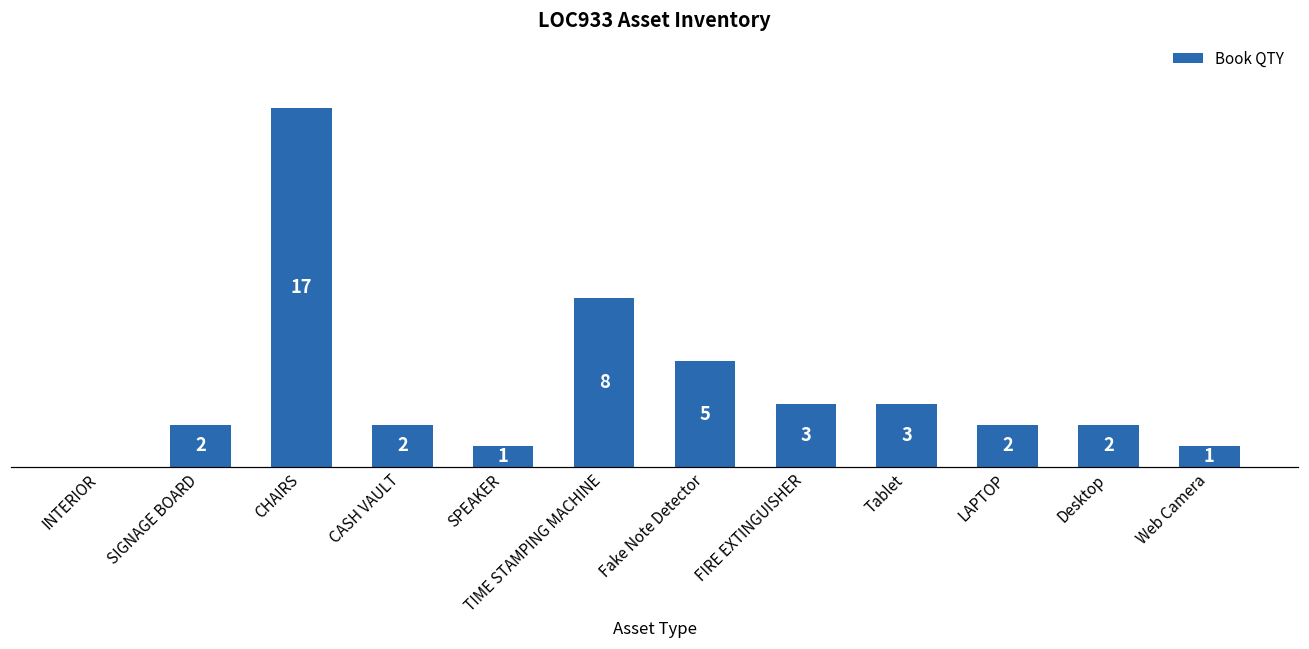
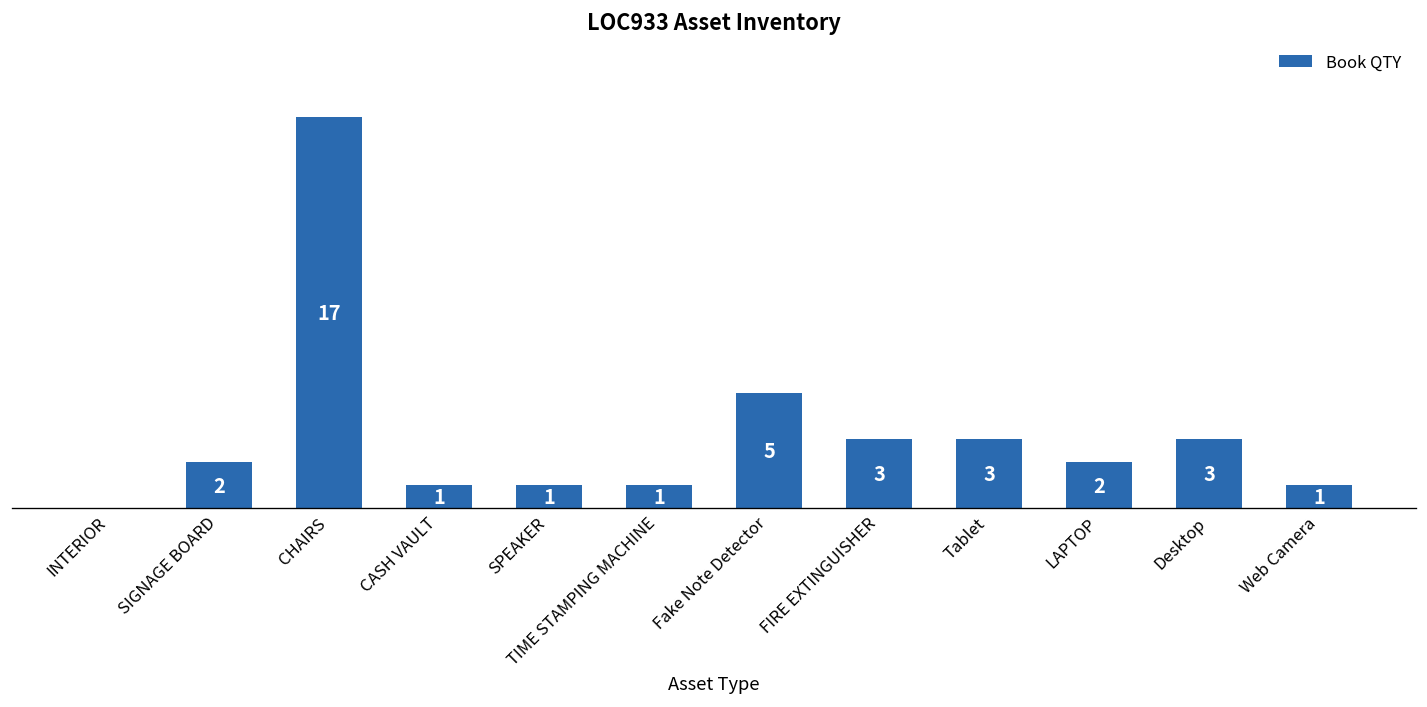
  {
    "SIGNAGE BOARD": 2,
    "CHAIRS": 17,
-   "CASH VAULT": 2,
+   "CASH VAULT": 1,
    "SPEAKER": 1,
-   "TIME STAMPING MACHINE": 8,
+   "TIME STAMPING MACHINE": 1,
    "Fake Note Detector": 5,
    "FIRE EXTINGUISHER": 3,
    "Tablet": 3,
    "LAPTOP": 2,
-   "Desktop": 2,
+   "Desktop": 3,
    "Web Camera": 1
  }
